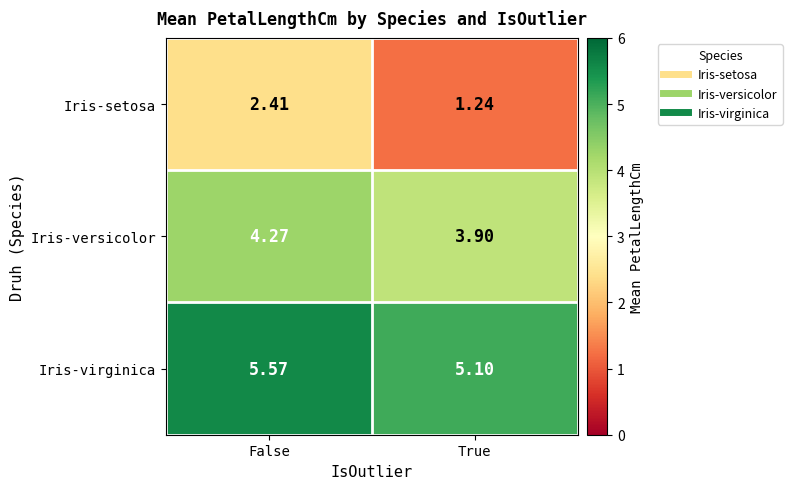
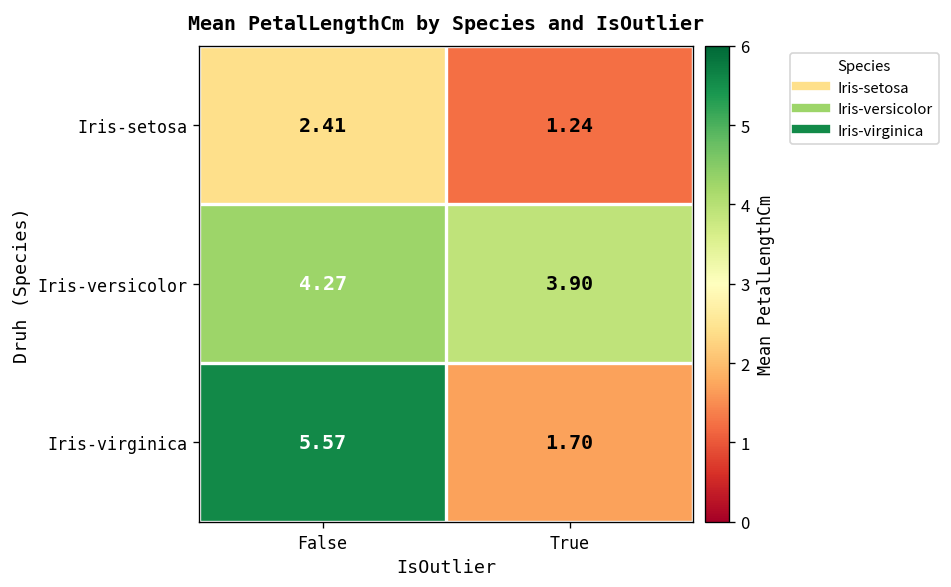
  {
    "Iris-setosa": {
      "False": 2.41,
      "True": 1.24
    },
    "Iris-versicolor": {
      "False": 4.27,
      "True": 3.90
    },
    "Iris-virginica": {
      "False": 5.57,
-     "True": 5.10
+     "True": 1.70
    }
  }
